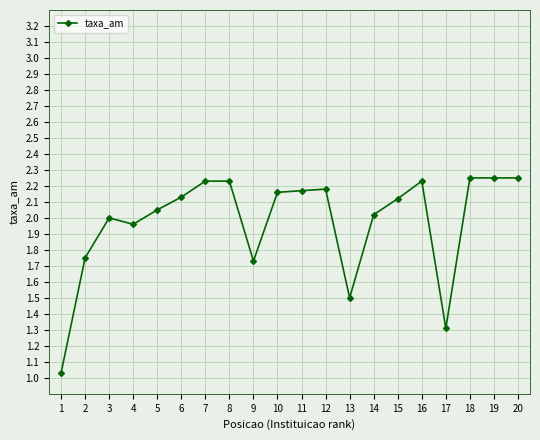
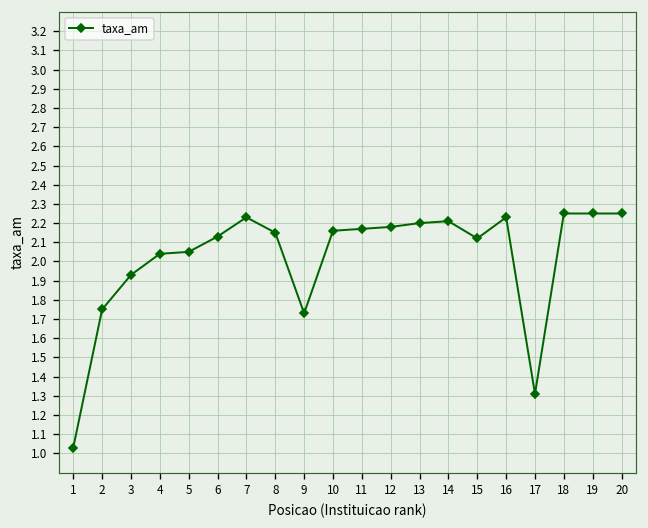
  {
    "1": 1.03,
    "2": 1.75,
-   "3": 2.00,
-   "4": 1.96,
+   "3": 1.93,
+   "4": 2.04,
    "5": 2.05,
    "6": 2.13,
    "7": 2.23,
-   "8": 2.23,
+   "8": 2.15,
    "9": 1.73,
    "10": 2.16,
    "11": 2.17,
    "12": 2.18,
-   "13": 1.5,
-   "14": 2.02,
+   "13": 2.2,
+   "14": 2.21,
    "15": 2.12,
    "16": 2.23,
    "17": 1.31,
    "18": 2.25,
    "19": 2.25,
    "20": 2.25
  }
